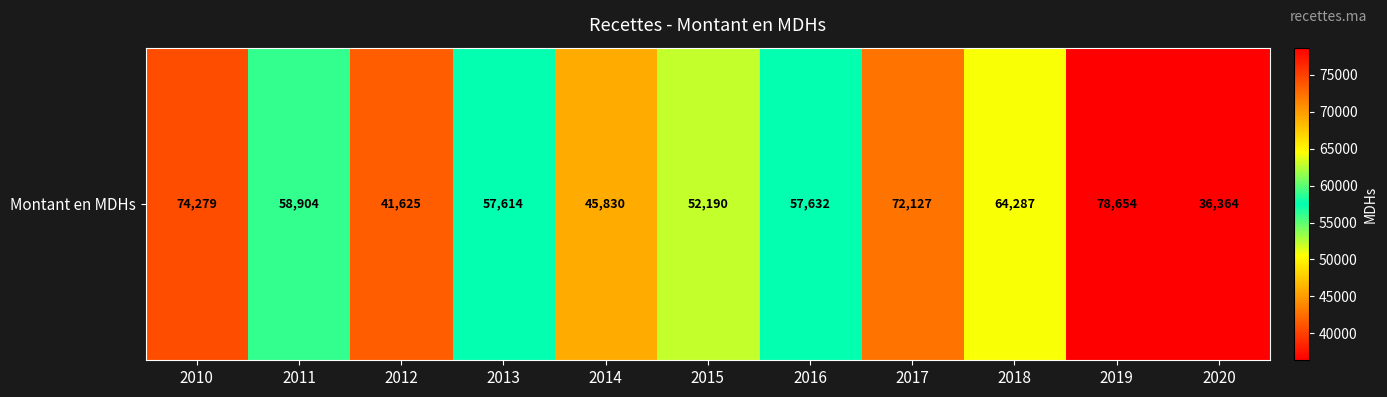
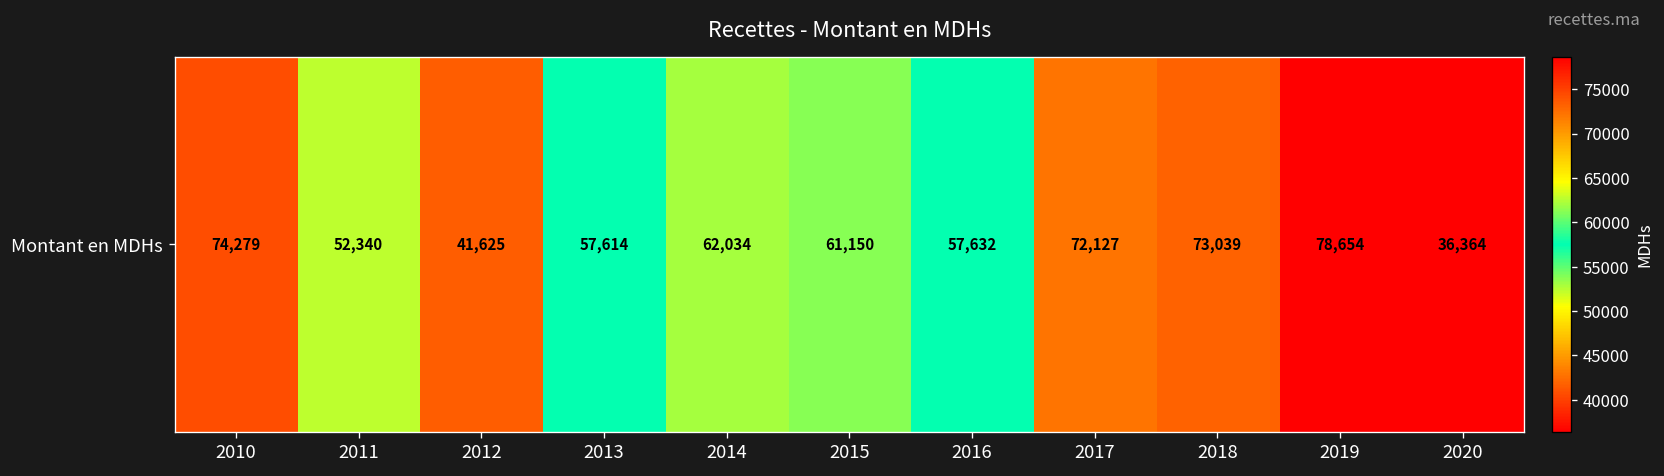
  {
    "Montant en MDHs": {
      "2010": "74,279",
-     "2011": "58,904",
+     "2011": "52,340",
      "2012": "41,625",
      "2013": "57,614",
-     "2014": "45,830",
-     "2015": "52,190",
+     "2014": "62,034",
+     "2015": "61,150",
      "2016": "57,632",
      "2017": "72,127",
-     "2018": "64,287",
+     "2018": "73,039",
      "2019": "78,654",
      "2020": "36,364"
    }
  }
